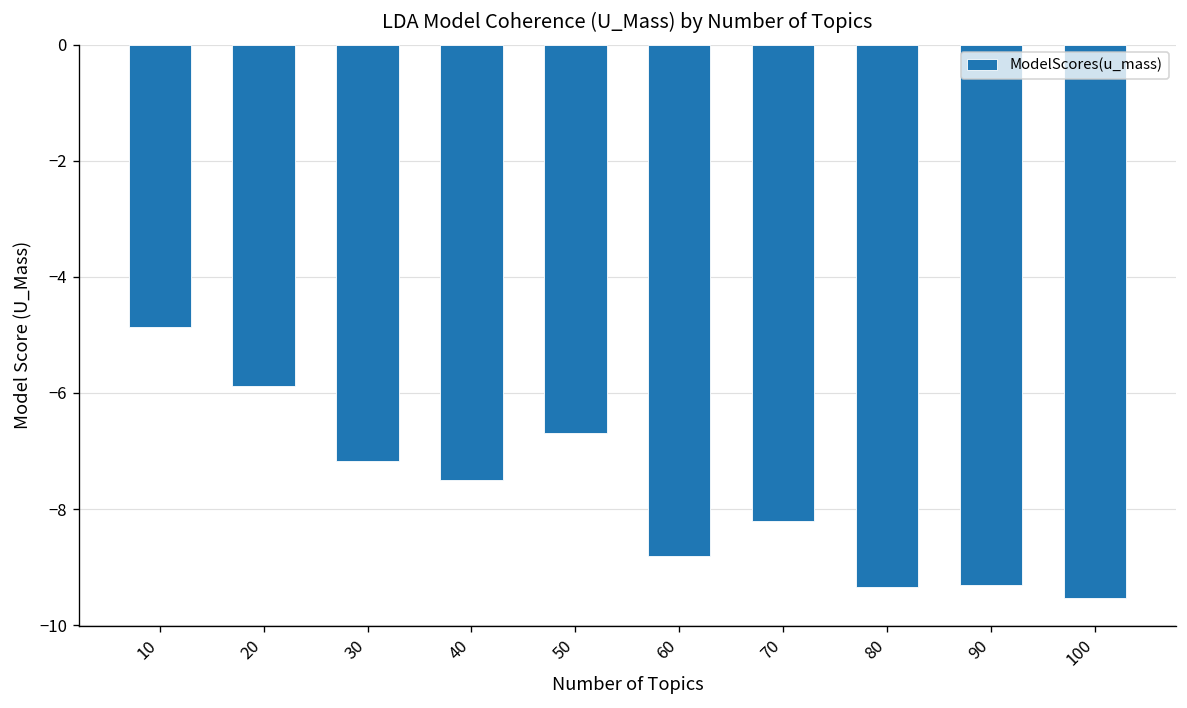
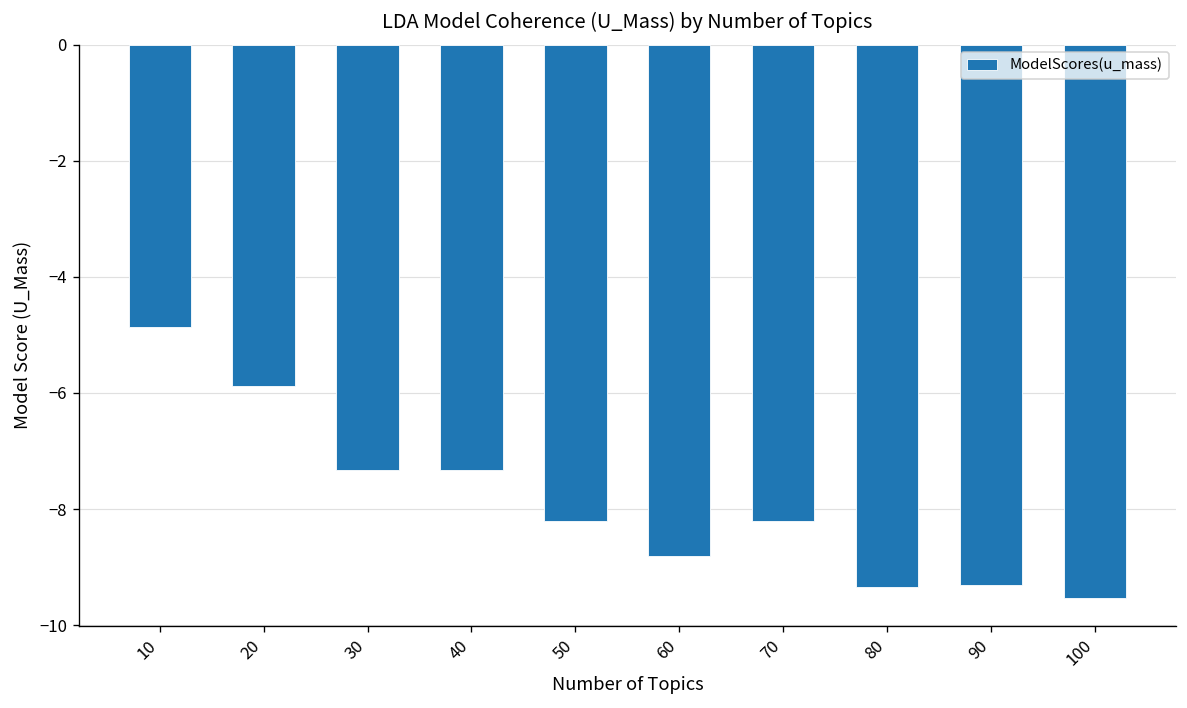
  {
    "10": -4.9,
    "20": -5.9,
-   "30": -7.2,
-   "40": -7.5,
-   "50": -6.7,
+   "30": -7.3,
+   "40": -7.3,
+   "50": -8.2,
    "60": -8.8,
    "70": -8.2,
    "80": -9.3,
    "90": -9.3,
    "100": -9.5
  }
